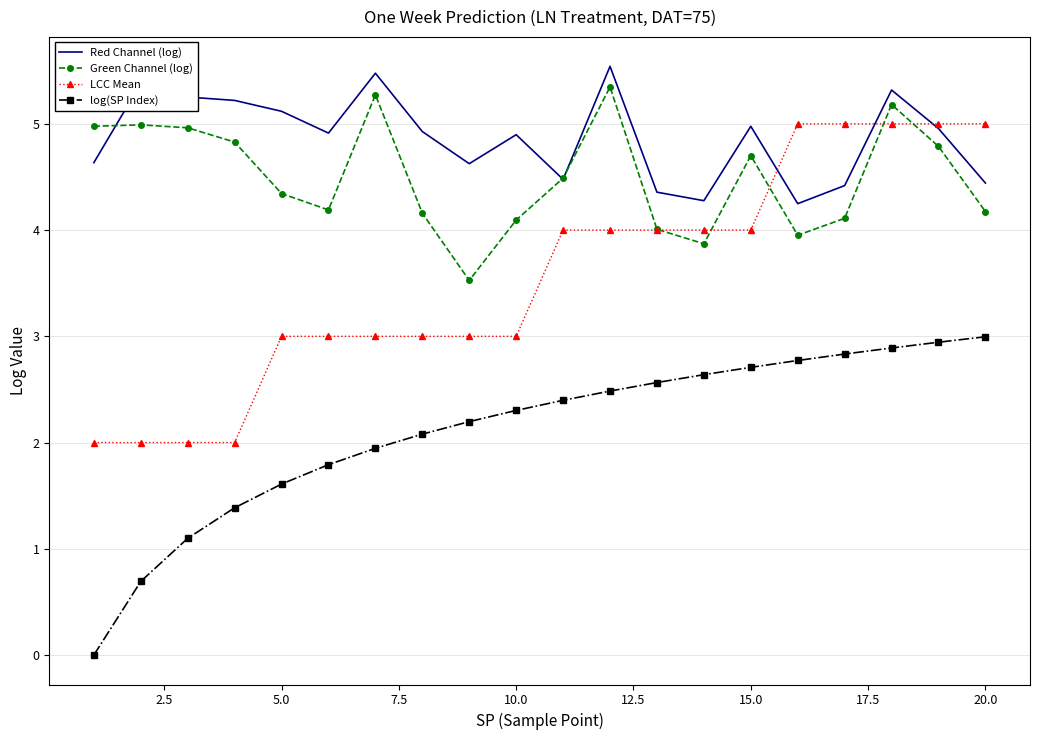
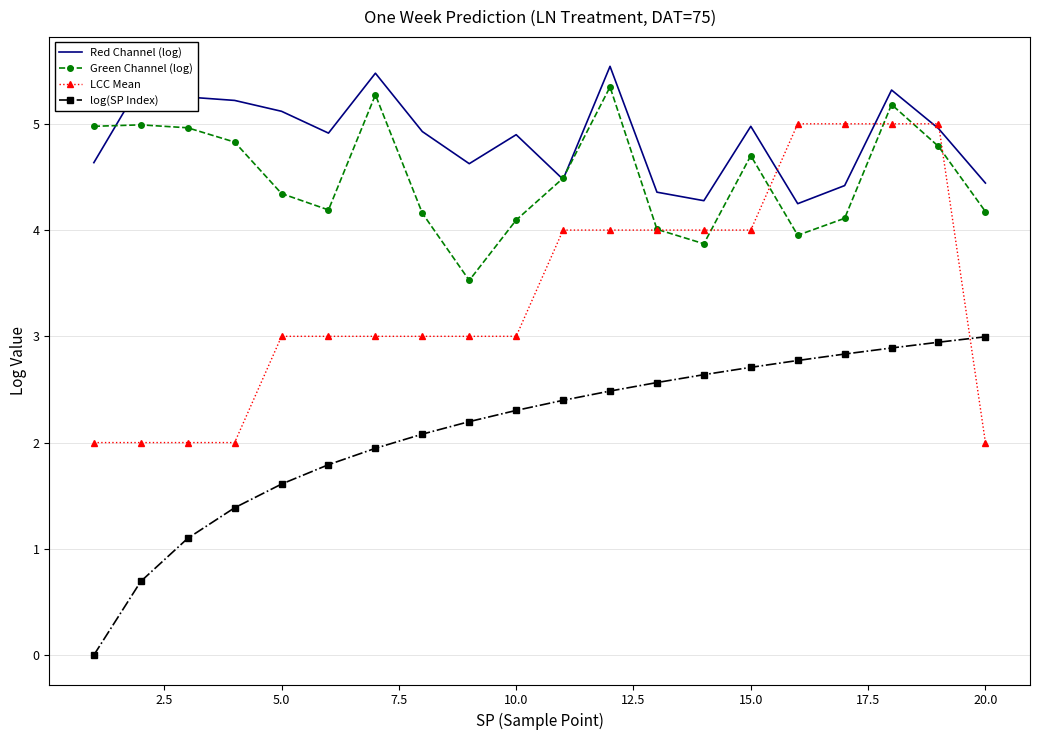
  {
    "Red Channel (log)": {
      "5.0": 5.12,
      "10.0": 4.90,
      "15.0": 5,
      "20.0": 4.44
    },
    "Green Channel (log)": {
      "5.0": 4.34,
      "10.0": 4.09,
      "15.0": 4.70,
      "20.0": 4.17
    },
    "LCC Mean": {
      "5.0": 3,
      "10.0": 3,
      "15.0": 4,
-     "20.0": 5
+     "20.0": 2
    },
    "log(SP Index)": {
      "5.0": 1.61,
      "10.0": 2.30,
      "15.0": 2.71,
      "20.0": 3
    }
  }
